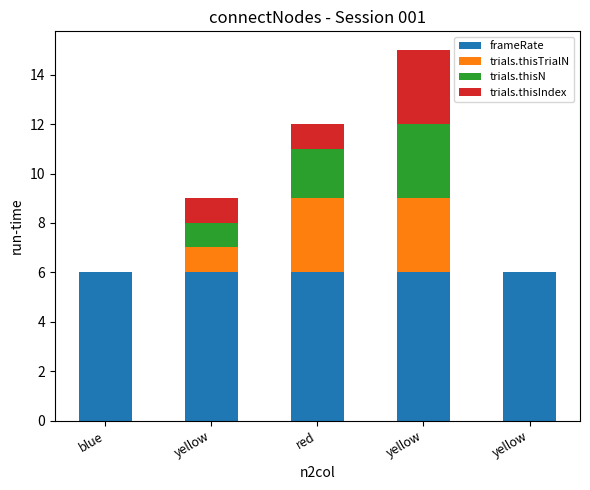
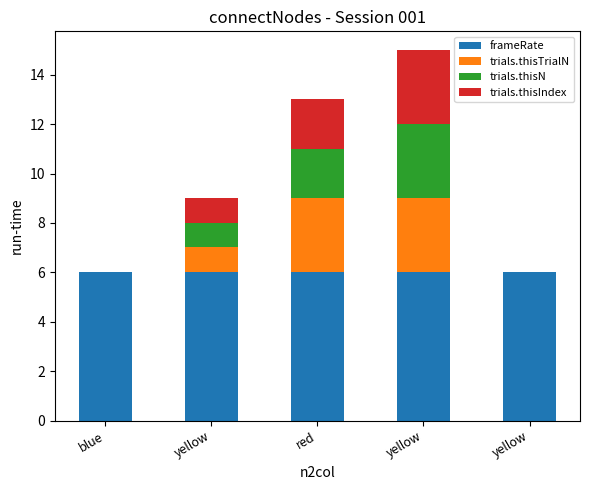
  {
    "frameRate": {
      "blue": 6,
      "red": 6
    },
    "trials.thisTrialN": {
      "blue": 0,
      "red": 3
    },
    "trials.thisN": {
      "blue": 0,
      "red": 2
    },
    "trials.thisIndex": {
      "blue": 0,
-     "red": 1
+     "red": 2
    }
  }
